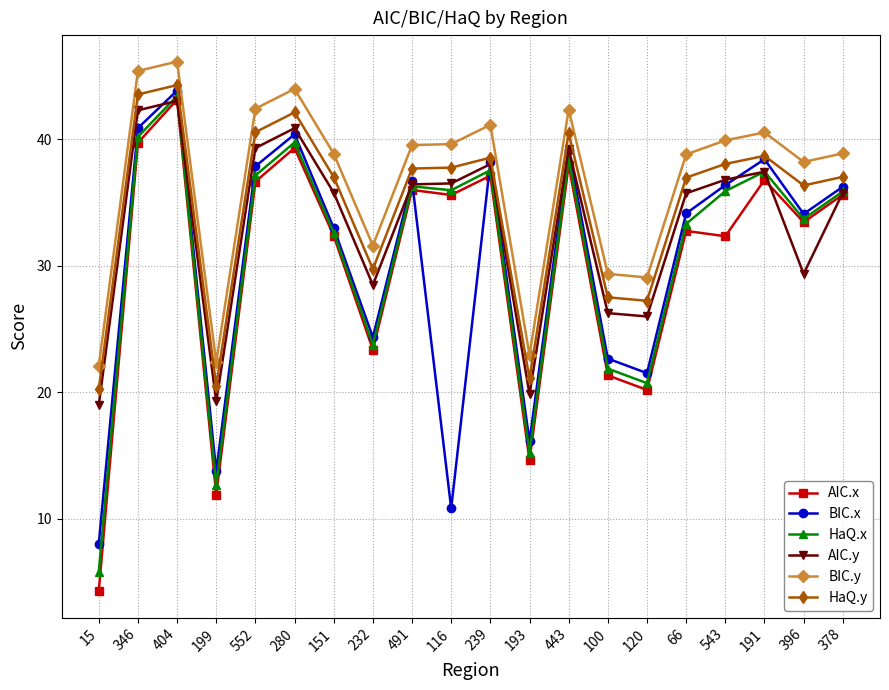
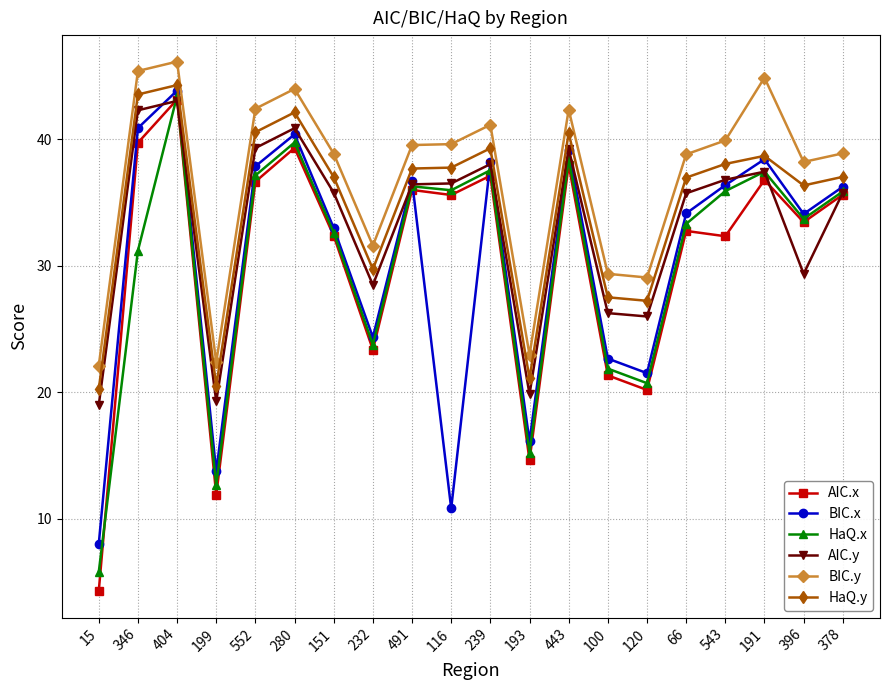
  {
    "AIC.x": {
      "15": 4.3,
      "346": 39.7,
      "199": 11.9,
      "552": 36.6,
      "280": 39.3,
      "151": 32.3,
      "232": 23.3,
      "491": 36.0,
      "116": 35.6,
      "239": 37.1,
      "193": 14.6,
      "443": 38.0,
      "100": 21.3,
      "120": 20.2,
      "66": 32.7,
      "543": 32.3,
      "191": 36.8,
      "396": 33.4
    },
    "BIC.x": {
      "15": 8.0,
      "346": 40.9,
      "404": 43.8,
      "199": 13.7,
      "552": 37.8,
      "280": 40.4,
      "151": 33.0,
      "232": 24.3,
      "491": 36.7,
      "116": 10.8,
      "193": 16.1,
      "100": 22.6,
      "120": 21.5,
      "66": 34.1,
      "543": 36.4,
      "191": 38.4,
      "396": 34.1,
      "378": 36.2
    },
    "HaQ.x": {
      "15": 5.8,
-     "346": 40.2,
+     "346": 31.2,
      "404": 43.4,
      "199": 12.6,
      "552": 37.1,
      "280": 39.7,
      "151": 32.6,
      "232": 23.7,
      "116": 36.0,
      "239": 37.5,
      "193": 15.2,
      "443": 38.4,
      "100": 21.9,
      "120": 20.7,
      "66": 33.3,
      "543": 35.9,
      "396": 33.7
    },
    "AIC.y": {
      "15": 19.0,
      "346": 42.3,
      "199": 19.3,
      "552": 39.3,
      "280": 40.9,
      "151": 35.8,
      "232": 28.5,
      "116": 36.5,
      "193": 19.8,
      "100": 26.2,
      "120": 26.0,
      "66": 35.7,
      "543": 36.8,
      "396": 29.3
    },
    "BIC.y": {
      "15": 22.1,
      "346": 45.4,
      "404": 46.1,
      "199": 22.4,
      "552": 42.4,
      "280": 44.0,
      "151": 38.8,
      "232": 31.6,
      "491": 39.5,
      "116": 39.6,
      "239": 41.1,
      "193": 22.9,
      "443": 42.3,
      "100": 29.3,
      "120": 29.1,
      "66": 38.8,
      "543": 39.9,
-     "191": 40.5,
+     "191": 44.9,
      "396": 38.2,
      "378": 38.9
    },
    "HaQ.y": {
      "15": 20.2,
      "346": 43.5,
      "404": 44.3,
      "199": 20.5,
      "552": 40.5,
      "280": 42.1,
      "151": 37.0,
      "232": 29.7,
      "491": 37.7,
      "116": 37.7,
-     "239": 38.5,
+     "239": 39.3,
      "193": 21.1,
      "443": 40.5,
      "100": 27.5,
      "120": 27.2,
      "66": 37.0,
      "543": 38.0,
      "191": 38.7,
      "396": 36.3,
      "378": 37.0
    }
  }
